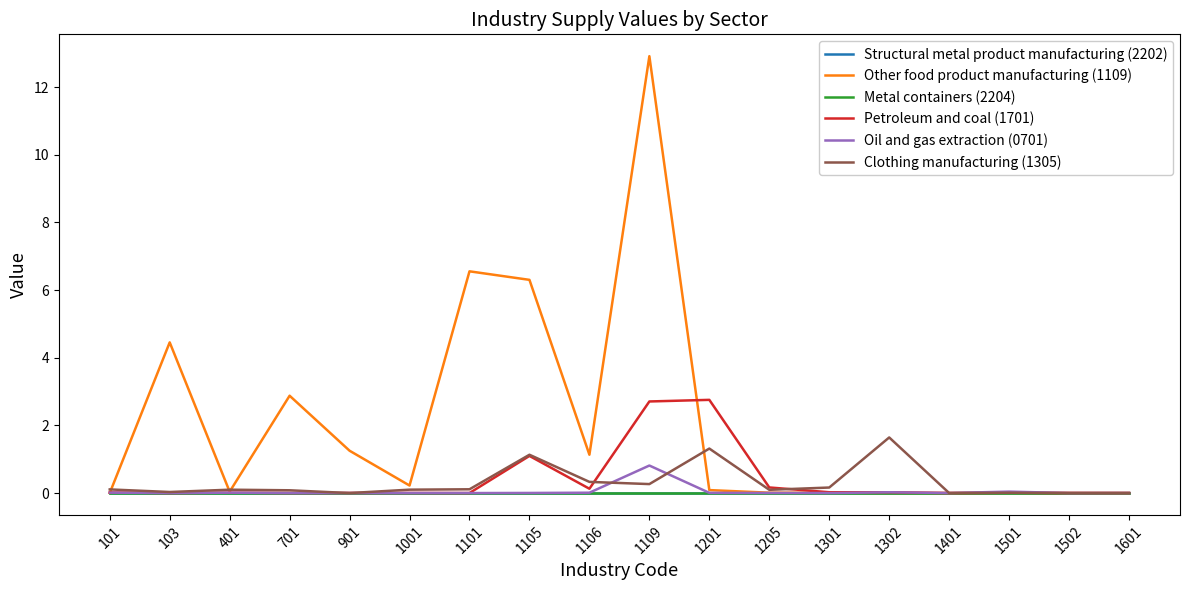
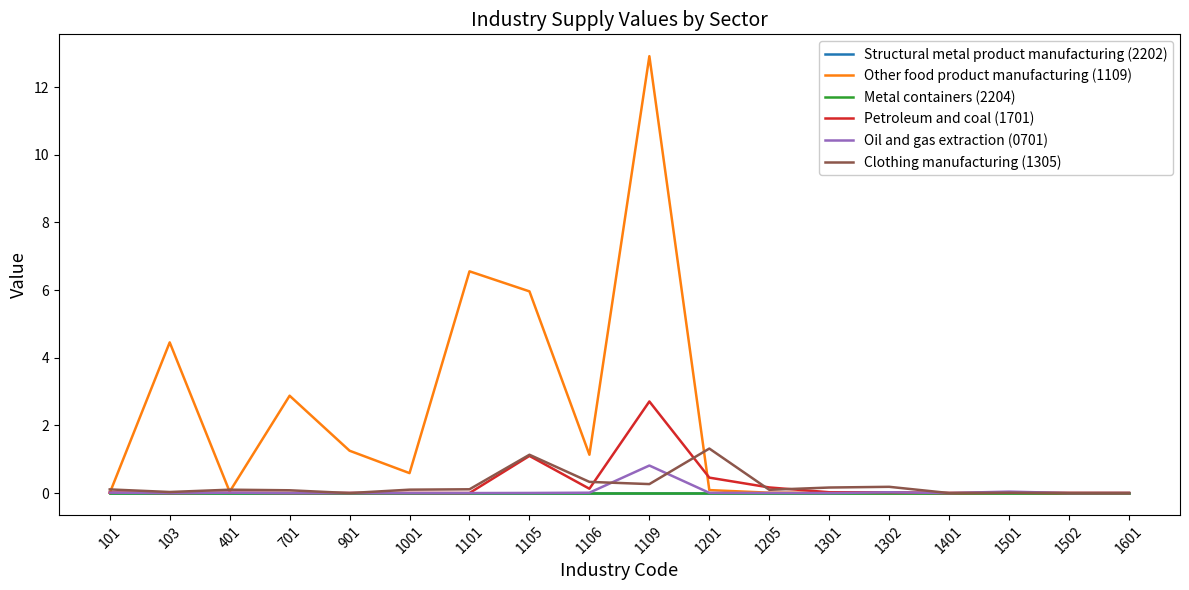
  {
    "Metal containers (2204)": {
      "1109": 0.0
    },
    "Other food product manufacturing (1109)": {
      "103": 4.5,
      "701": 2.9,
      "901": 1.3,
-     "1001": 0.2,
+     "1001": 0.6,
      "1101": 6.6,
-     "1105": 6.3,
+     "1105": 6.0,
      "1106": 1.1,
      "1109": 12.9,
      "1201": 0.1
    },
    "Petroleum and coal (1701)": {
      "1106": 0.1,
      "1109": 2.7,
-     "1201": 2.8
+     "1201": 0.5
    },
    "Oil and gas extraction (0701)": {
      "1109": 0.8
    },
    "Clothing manufacturing (1305)": {
      "101": 0.1,
      "701": 0.1,
      "1001": 0.1,
      "1101": 0.1,
      "1106": 0.3,
      "1109": 0.3,
      "1201": 1.3,
      "1301": 0.2,
-     "1302": 1.6
+     "1302": 0.2
    }
  }
